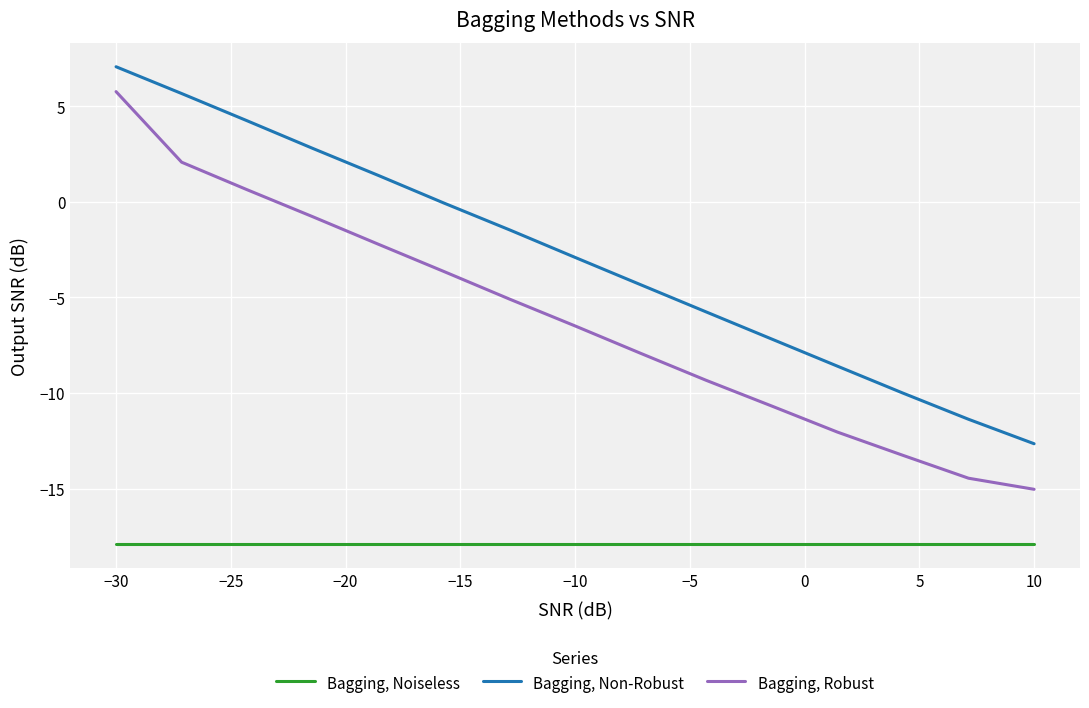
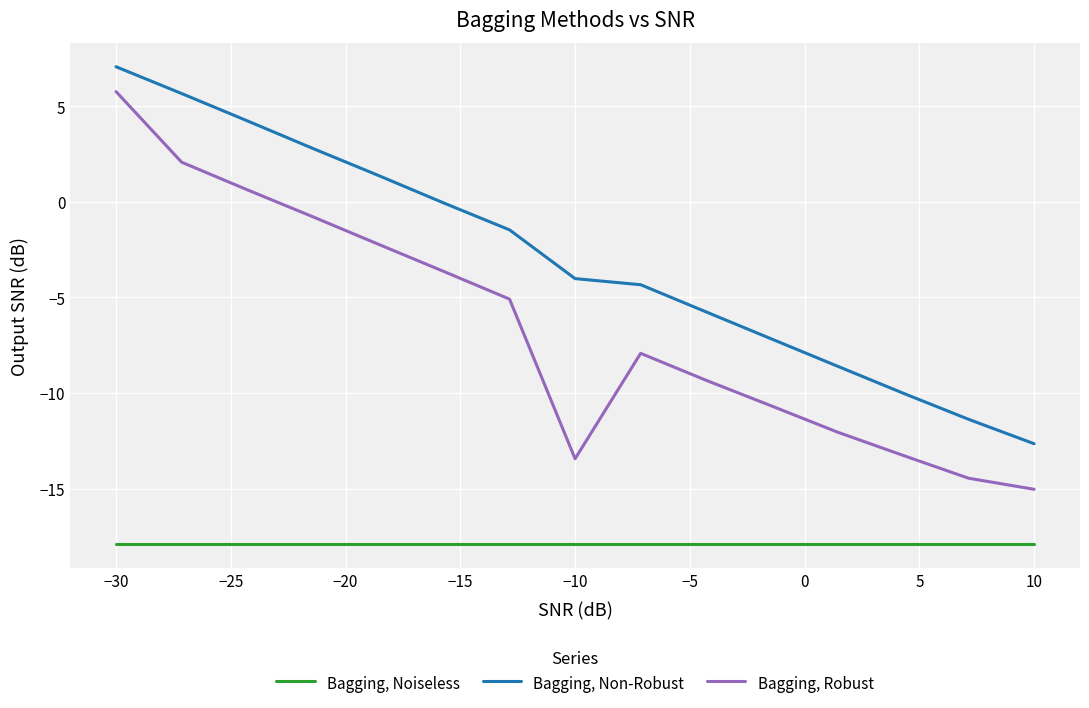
  {
    "Bagging, Noiseless": {
      "−30": -17.9,
      "−10": -17.9,
      "10": -17.9
    },
    "Bagging, Non-Robust": {
      "−30": 7.1,
-     "−10": -2.9,
+     "−10": -4.0,
      "10": -12.6
    },
    "Bagging, Robust": {
      "−30": 5.8,
-     "−10": -6.5,
+     "−10": -13.4,
      "10": -15.0
    }
  }
